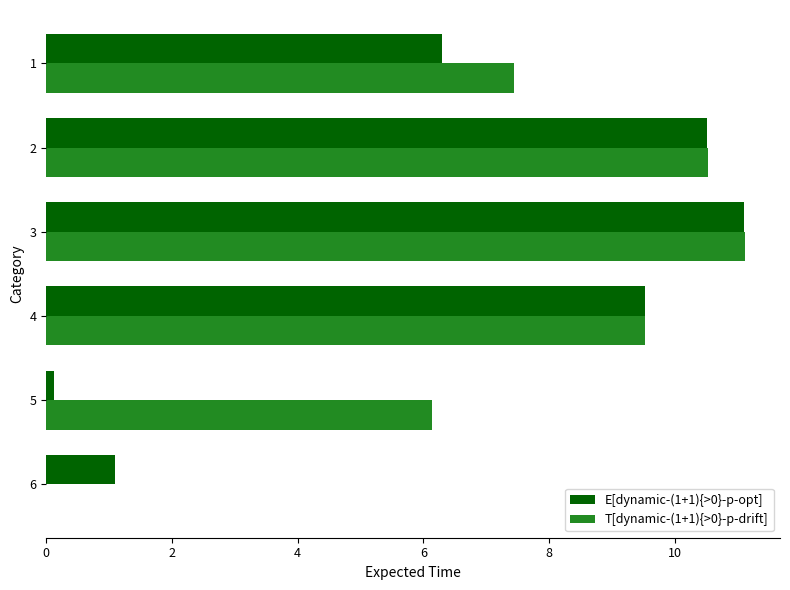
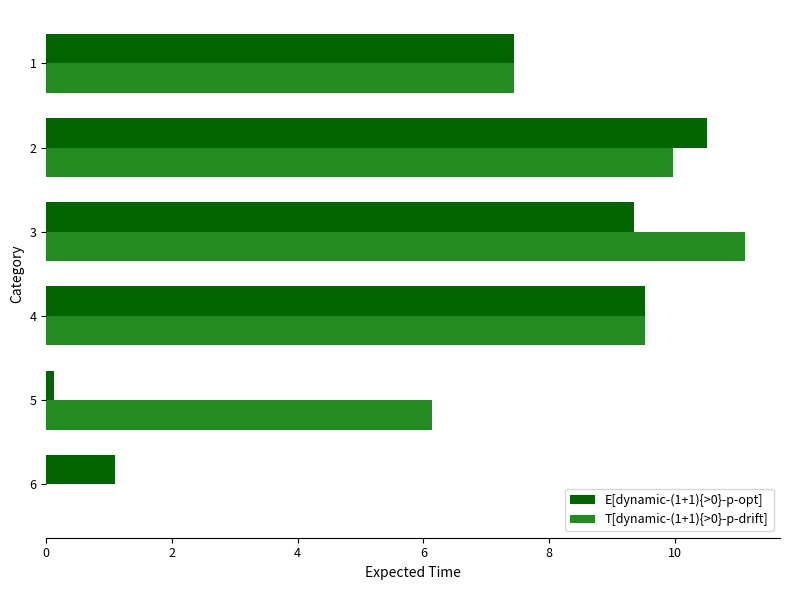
  {
    "E[dynamic-(1+1){>0}-p-opt]": {
-     "1": 6.3,
+     "1": 7.4,
      "2": 10.5,
-     "3": 11.1,
+     "3": 9.4,
      "4": 9.5,
      "5": 0.1,
      "6": 1.1
    },
    "T[dynamic-(1+1){>0}-p-drift]": {
      "1": 7.4,
-     "2": 10.5,
+     "2": 10.0,
      "3": 11.1,
      "4": 9.5,
      "5": 6.1,
      "6": 0.0
    }
  }
